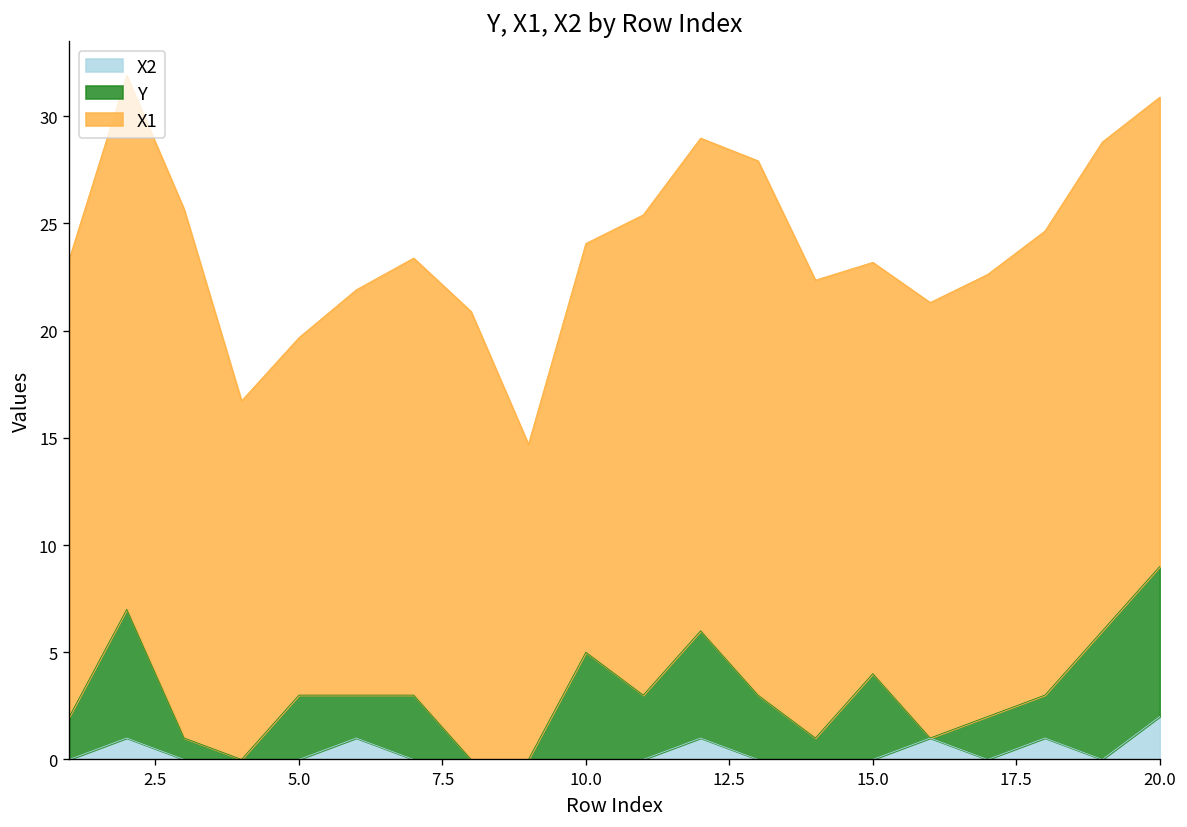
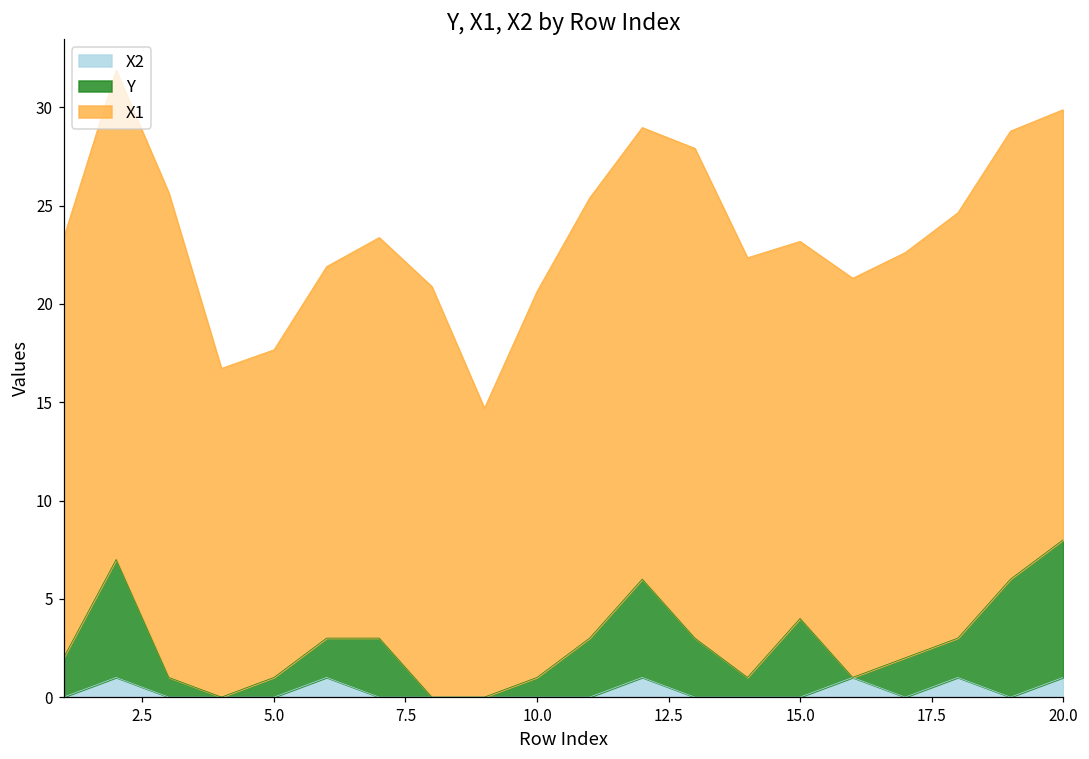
  {
    "X2": {
      "5.0": 0,
      "10.0": 0,
      "15.0": 0,
-     "20.0": 2
+     "20.0": 1
    },
    "Y": {
-     "5.0": 3,
-     "10.0": 5,
+     "5.0": 1,
+     "10.0": 1,
      "15.0": 4
    },
    "X1": {
      "5.0": 16.7,
-     "10.0": 19.1,
+     "10.0": 19.6,
      "15.0": 19.2,
      "20.0": 21.9
    }
  }
